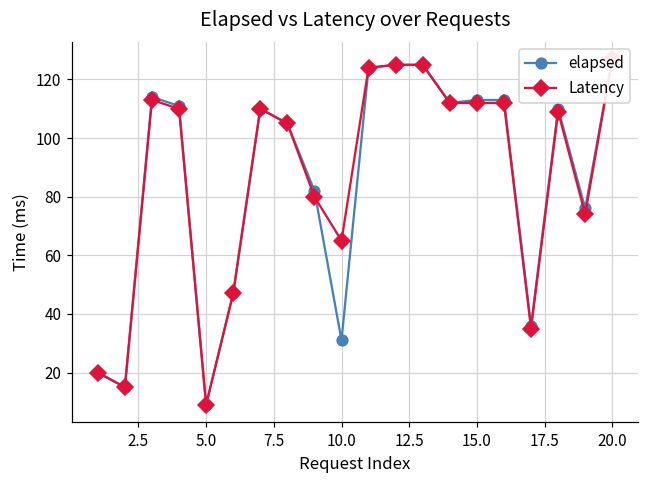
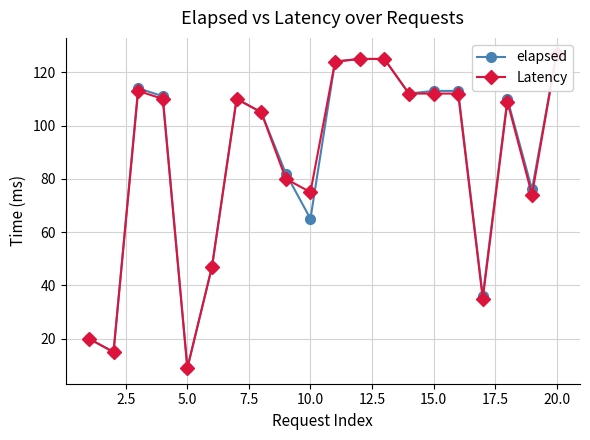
  {
    "elapsed": {
-     "10.0": 31,
+     "10.0": 65,
      "15.0": 113
    },
    "Latency": {
-     "10.0": 65,
+     "10.0": 75,
      "15.0": 112
    }
  }
